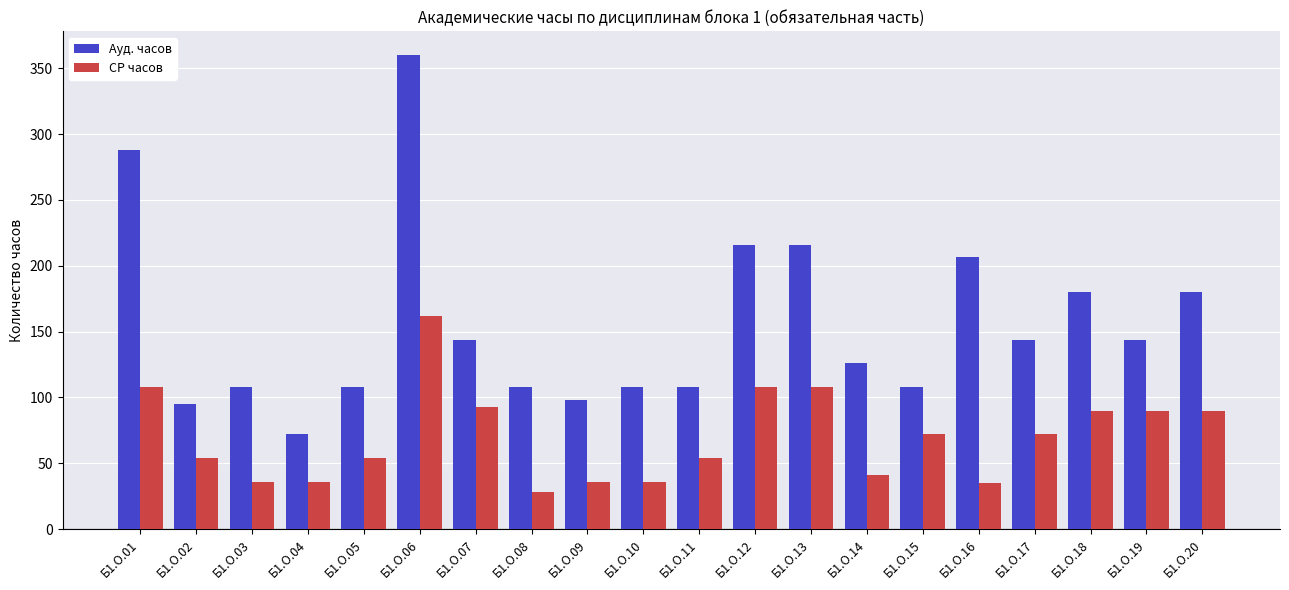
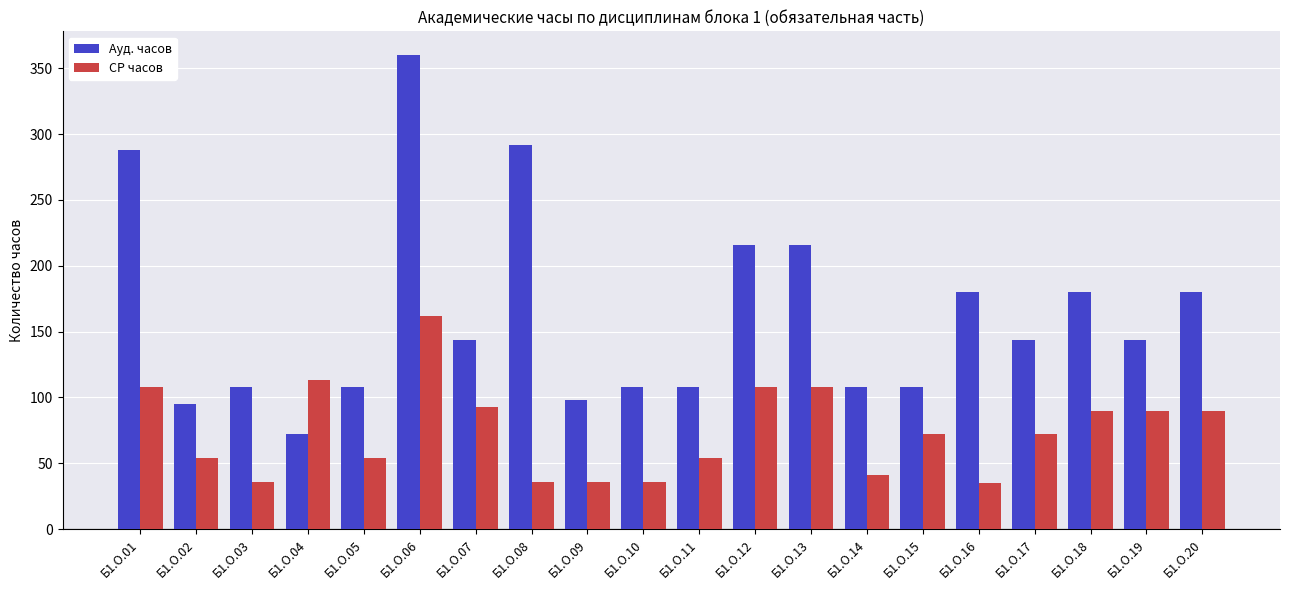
  {
    "Ауд. часов": {
      "Б1.О.01": 288,
      "Б1.О.02": 95,
      "Б1.О.03": 108,
      "Б1.О.04": 72,
      "Б1.О.05": 108,
      "Б1.О.06": 360,
      "Б1.О.07": 144,
-     "Б1.О.08": 108,
+     "Б1.О.08": 292,
      "Б1.О.09": 98,
      "Б1.О.10": 108,
      "Б1.О.11": 108,
      "Б1.О.12": 216,
      "Б1.О.13": 216,
-     "Б1.О.14": 126,
+     "Б1.О.14": 108,
      "Б1.О.15": 108,
-     "Б1.О.16": 207,
+     "Б1.О.16": 180,
      "Б1.О.17": 144,
      "Б1.О.18": 180,
      "Б1.О.19": 144,
      "Б1.О.20": 180
    },
    "СР часов": {
      "Б1.О.01": 108,
      "Б1.О.02": 54,
      "Б1.О.03": 36,
-     "Б1.О.04": 36,
+     "Б1.О.04": 113,
      "Б1.О.05": 54,
      "Б1.О.06": 162,
      "Б1.О.07": 93,
-     "Б1.О.08": 28,
+     "Б1.О.08": 36,
      "Б1.О.09": 36,
      "Б1.О.10": 36,
      "Б1.О.11": 54,
      "Б1.О.12": 108,
      "Б1.О.13": 108,
      "Б1.О.14": 41,
      "Б1.О.15": 72,
      "Б1.О.16": 35,
      "Б1.О.17": 72,
      "Б1.О.18": 90,
      "Б1.О.19": 90,
      "Б1.О.20": 90
    }
  }
